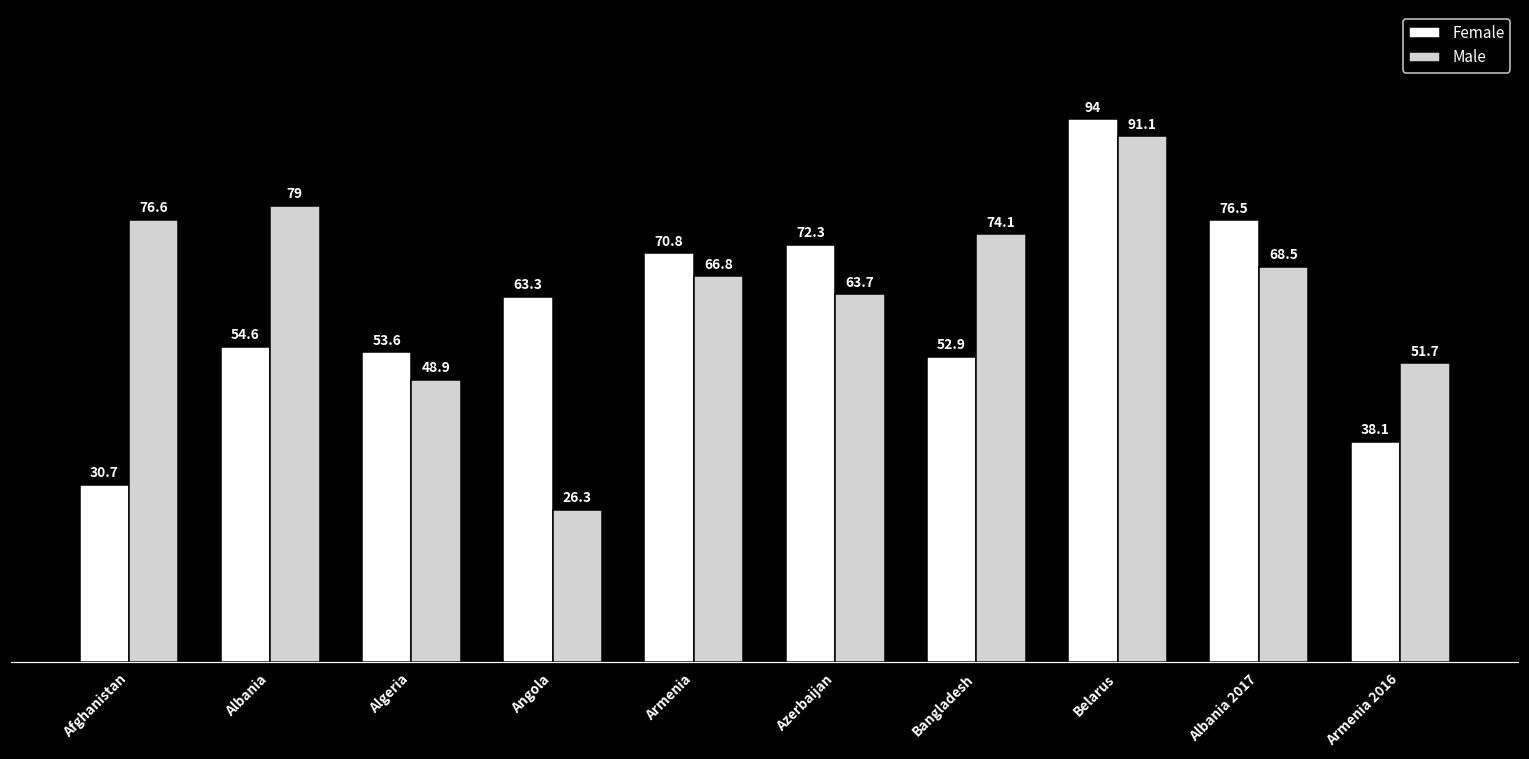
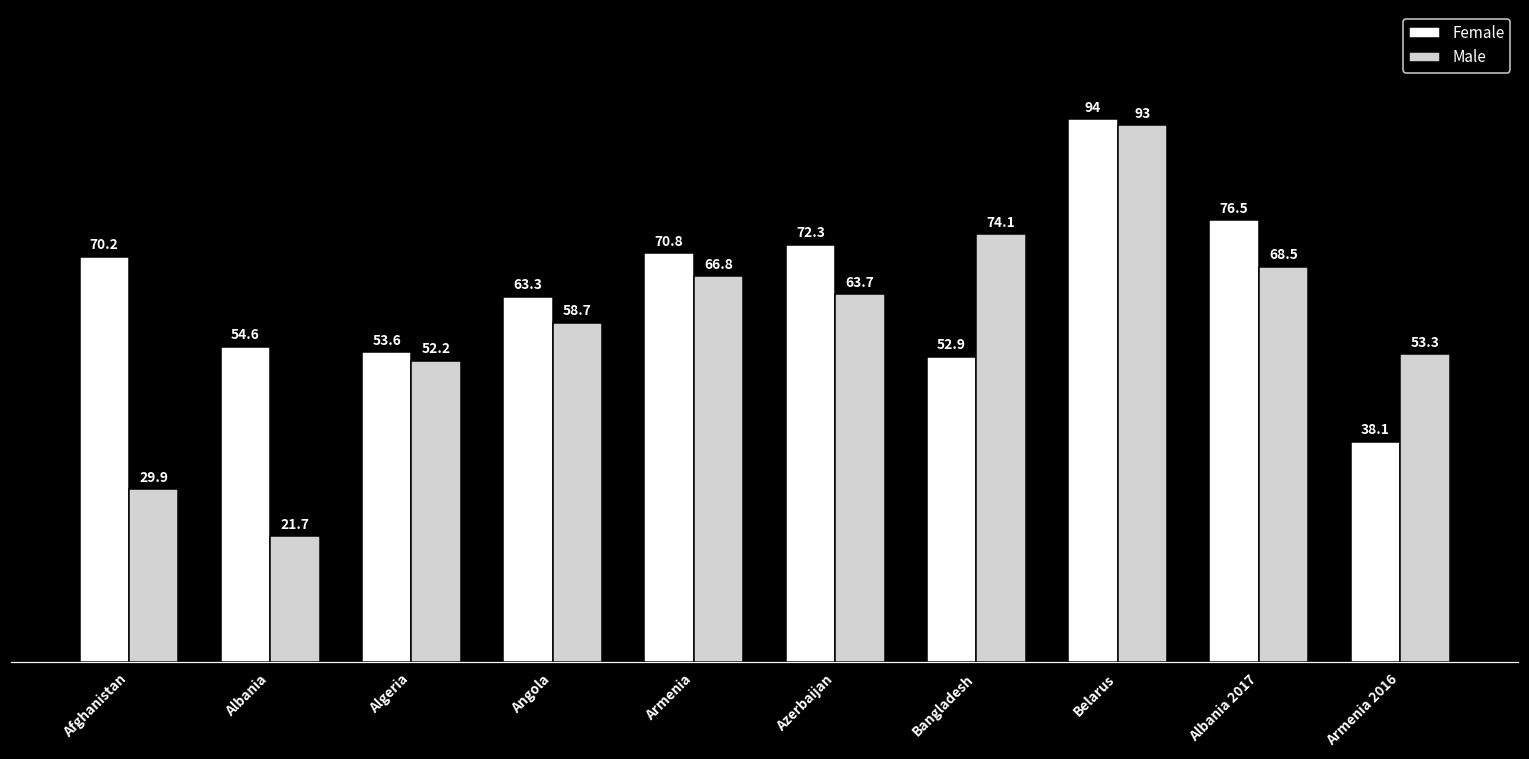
  {
    "Female": {
-     "Afghanistan": 30.7,
+     "Afghanistan": 70.2,
      "Albania": 54.6,
      "Algeria": 53.6,
      "Angola": 63.3,
      "Armenia": 70.8,
      "Azerbaijan": 72.3,
      "Bangladesh": 52.9,
      "Belarus": 94,
      "Albania 2017": 76.5,
      "Armenia 2016": 38.1
    },
    "Male": {
-     "Afghanistan": 76.6,
-     "Albania": 79,
-     "Algeria": 48.9,
-     "Angola": 26.3,
+     "Afghanistan": 29.9,
+     "Albania": 21.7,
+     "Algeria": 52.2,
+     "Angola": 58.7,
      "Armenia": 66.8,
      "Azerbaijan": 63.7,
      "Bangladesh": 74.1,
-     "Belarus": 91.1,
+     "Belarus": 93,
      "Albania 2017": 68.5,
-     "Armenia 2016": 51.7
+     "Armenia 2016": 53.3
    }
  }
